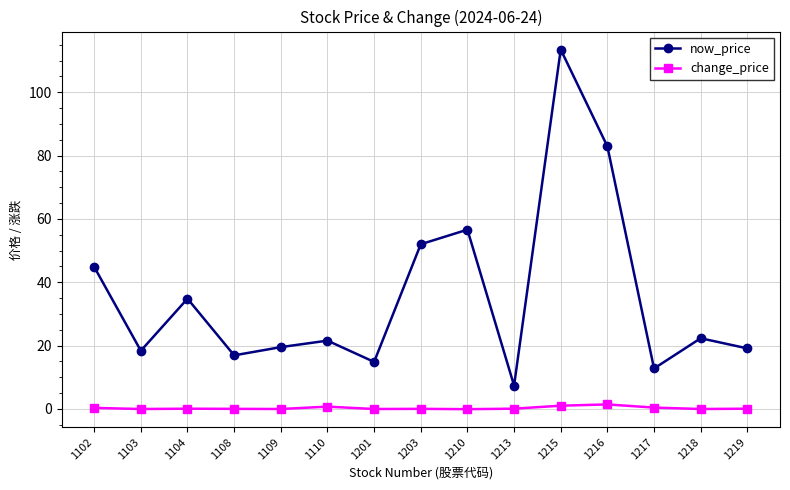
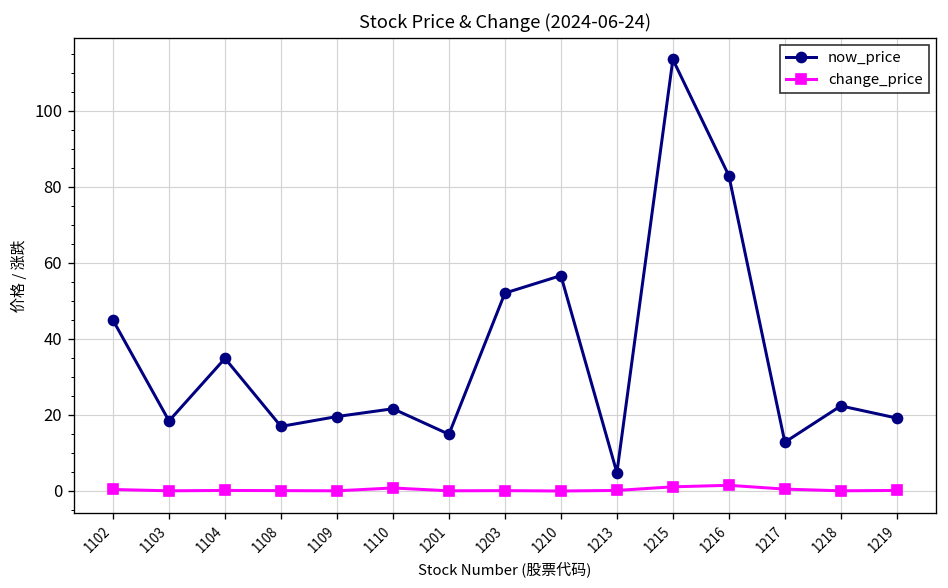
  {
    "now_price": {
      "1102": 45,
      "1103": 18,
      "1104": 35,
      "1108": 17,
      "1109": 20,
      "1110": 22,
      "1201": 15,
      "1203": 52,
      "1210": 57,
-     "1213": 7,
+     "1213": 5,
      "1215": 114,
      "1216": 83,
      "1217": 13,
      "1218": 22,
      "1219": 19
    },
    "change_price": {
      "1102": 0,
      "1103": 0,
      "1104": 0,
      "1108": 0,
      "1109": 0,
      "1110": 1,
      "1201": 0,
      "1203": 0,
      "1210": 0,
      "1213": 0,
      "1215": 1,
      "1216": 1,
      "1217": 0,
      "1218": 0,
      "1219": 0
    }
  }
